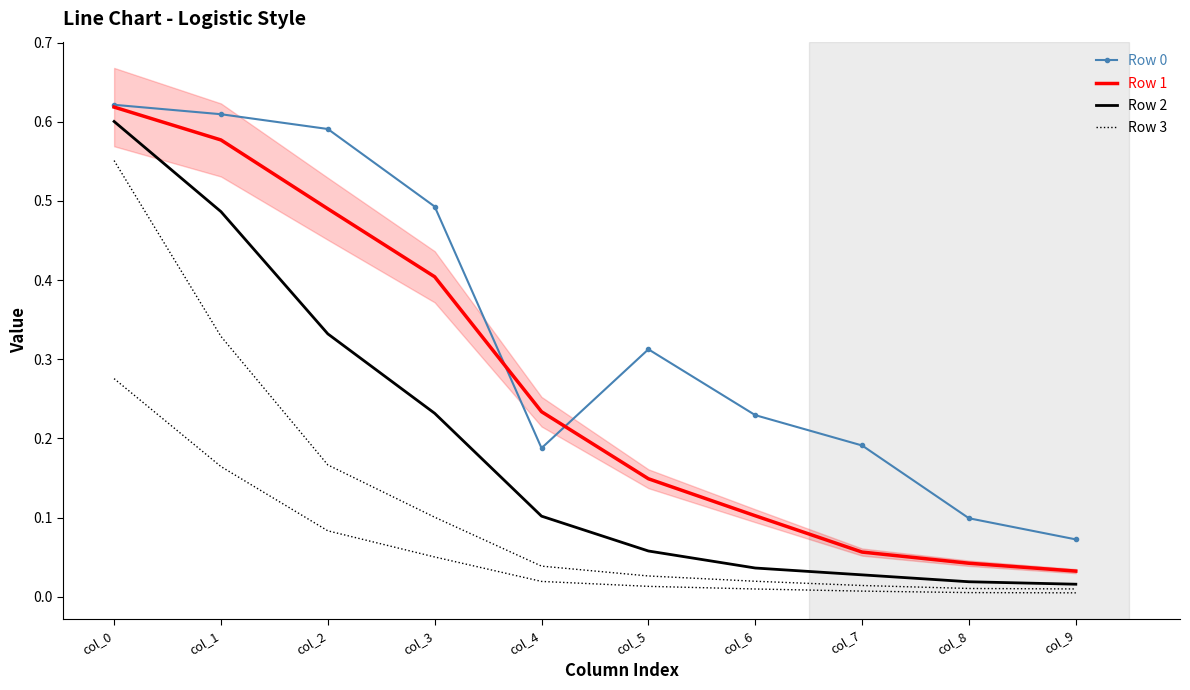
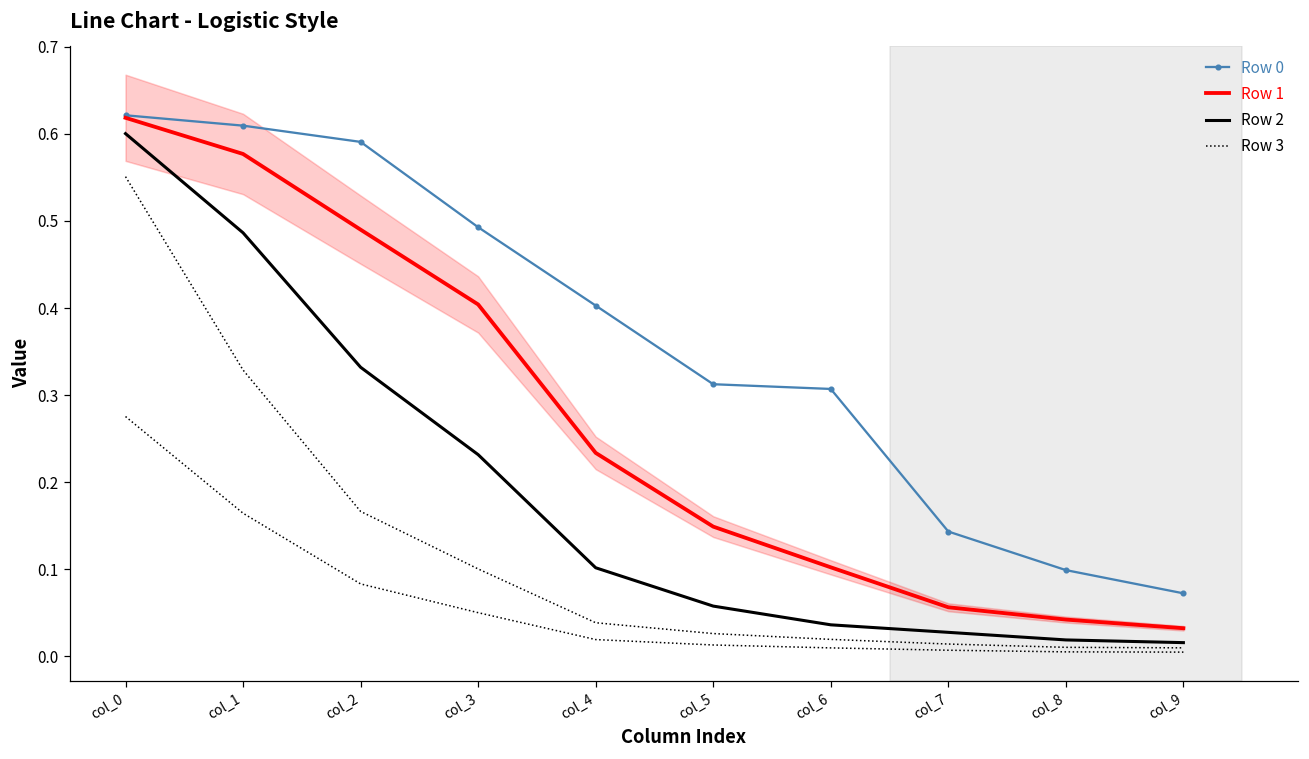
  {
    "Row 0": {
      "col_1": 0.61,
      "col_2": 0.59,
      "col_3": 0.49,
-     "col_4": 0.19,
+     "col_4": 0.40,
      "col_5": 0.31,
-     "col_6": 0.23,
-     "col_7": 0.19,
+     "col_6": 0.31,
+     "col_7": 0.14,
      "col_8": 0.10,
      "col_9": 0.07
    }
  }
